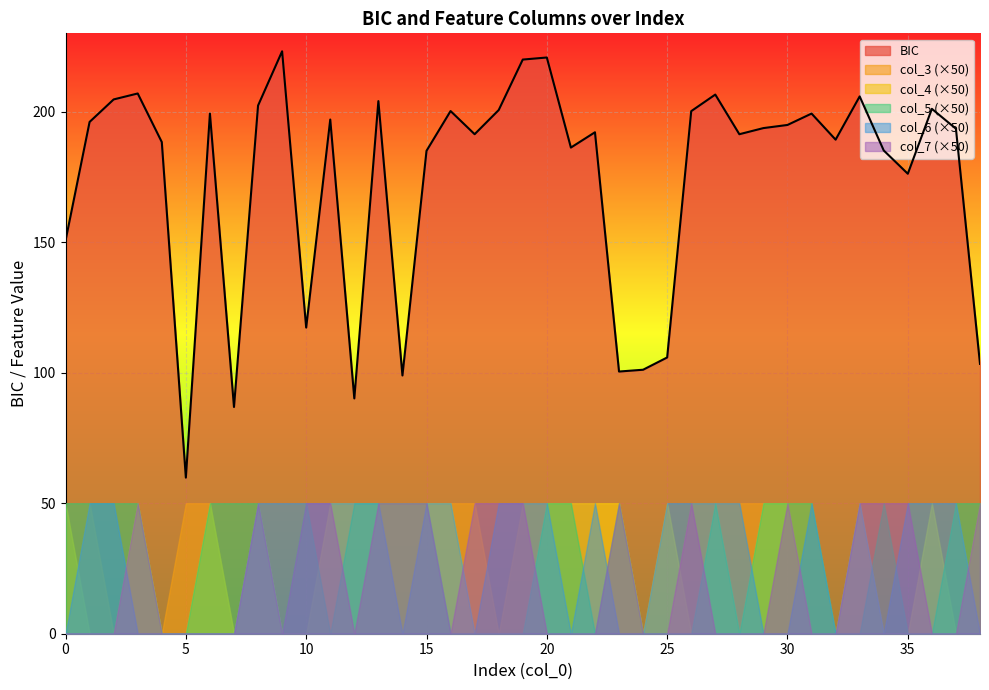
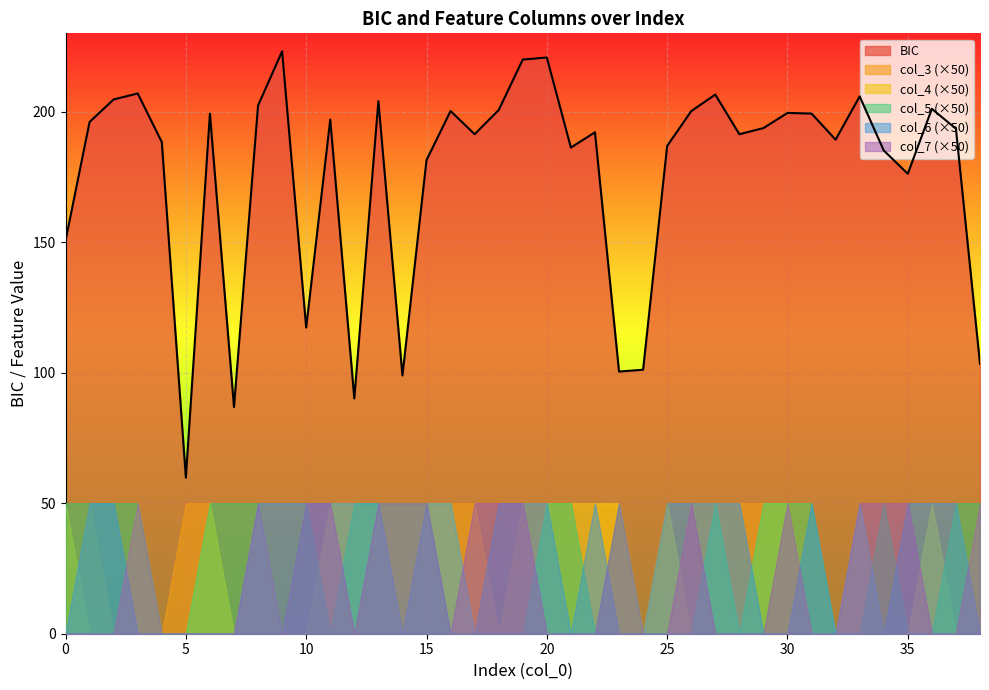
  {
    "BIC": {
      "0": 151,
      "5": 60,
      "10": 117,
-     "15": 185,
+     "15": 181,
      "20": 221,
-     "25": 106,
-     "30": 195,
+     "25": 187,
+     "30": 200,
      "35": 176
    },
    "col_6 (×50)": {
      "30": 0
    },
    "col_7 (×50)": {
      "20": 0
    }
  }
